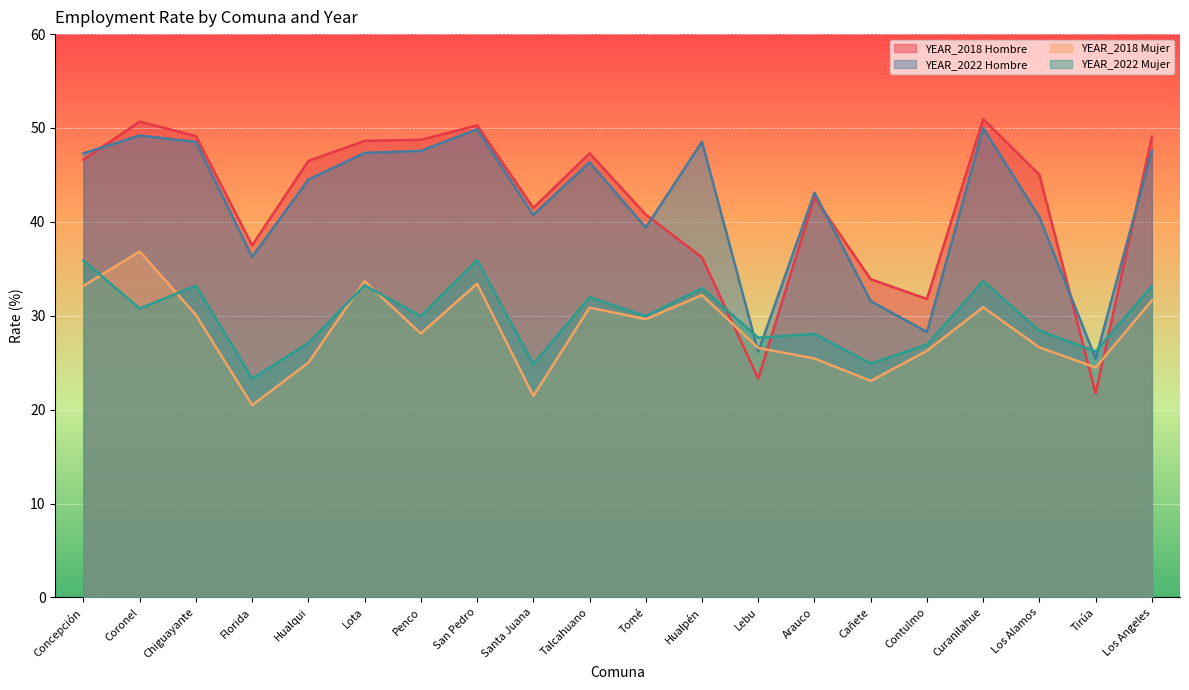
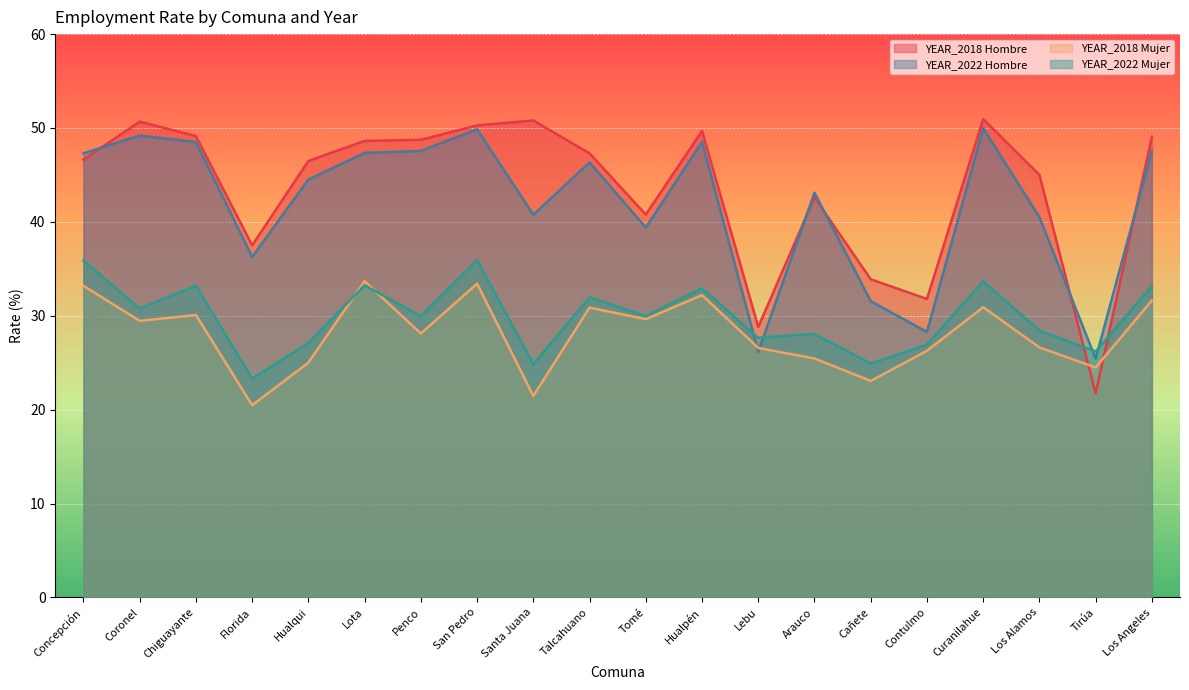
  {
    "YEAR_2018 Hombre": {
      "Concepción": 47,
      "Coronel": 51,
      "Chiguayante": 49,
      "Florida": 38,
      "Hualqui": 46,
      "Lota": 49,
      "Penco": 49,
      "San Pedro": 50,
-     "Santa Juana": 41,
+     "Santa Juana": 51,
      "Talcahuano": 47,
      "Tomé": 41,
-     "Hualpén": 36,
-     "Lebu": 23,
+     "Hualpén": 50,
+     "Lebu": 29,
      "Arauco": 43,
      "Cañete": 34,
      "Contulmo": 32,
      "Curanilahue": 51,
      "Los Alamos": 45,
      "Tirúa": 22,
      "Los Angeles": 49
    },
    "YEAR_2018 Mujer": {
      "Concepción": 33,
-     "Coronel": 37,
+     "Coronel": 29,
      "Chiguayante": 30,
      "Florida": 20,
      "Hualqui": 25,
      "Lota": 34,
      "Penco": 28,
      "San Pedro": 33,
      "Santa Juana": 21,
      "Talcahuano": 31,
      "Tomé": 30,
      "Hualpén": 32,
      "Lebu": 27,
      "Arauco": 25,
      "Cañete": 23,
      "Contulmo": 26,
      "Curanilahue": 31,
      "Los Alamos": 27,
      "Tirúa": 24,
      "Los Angeles": 32
    }
  }
